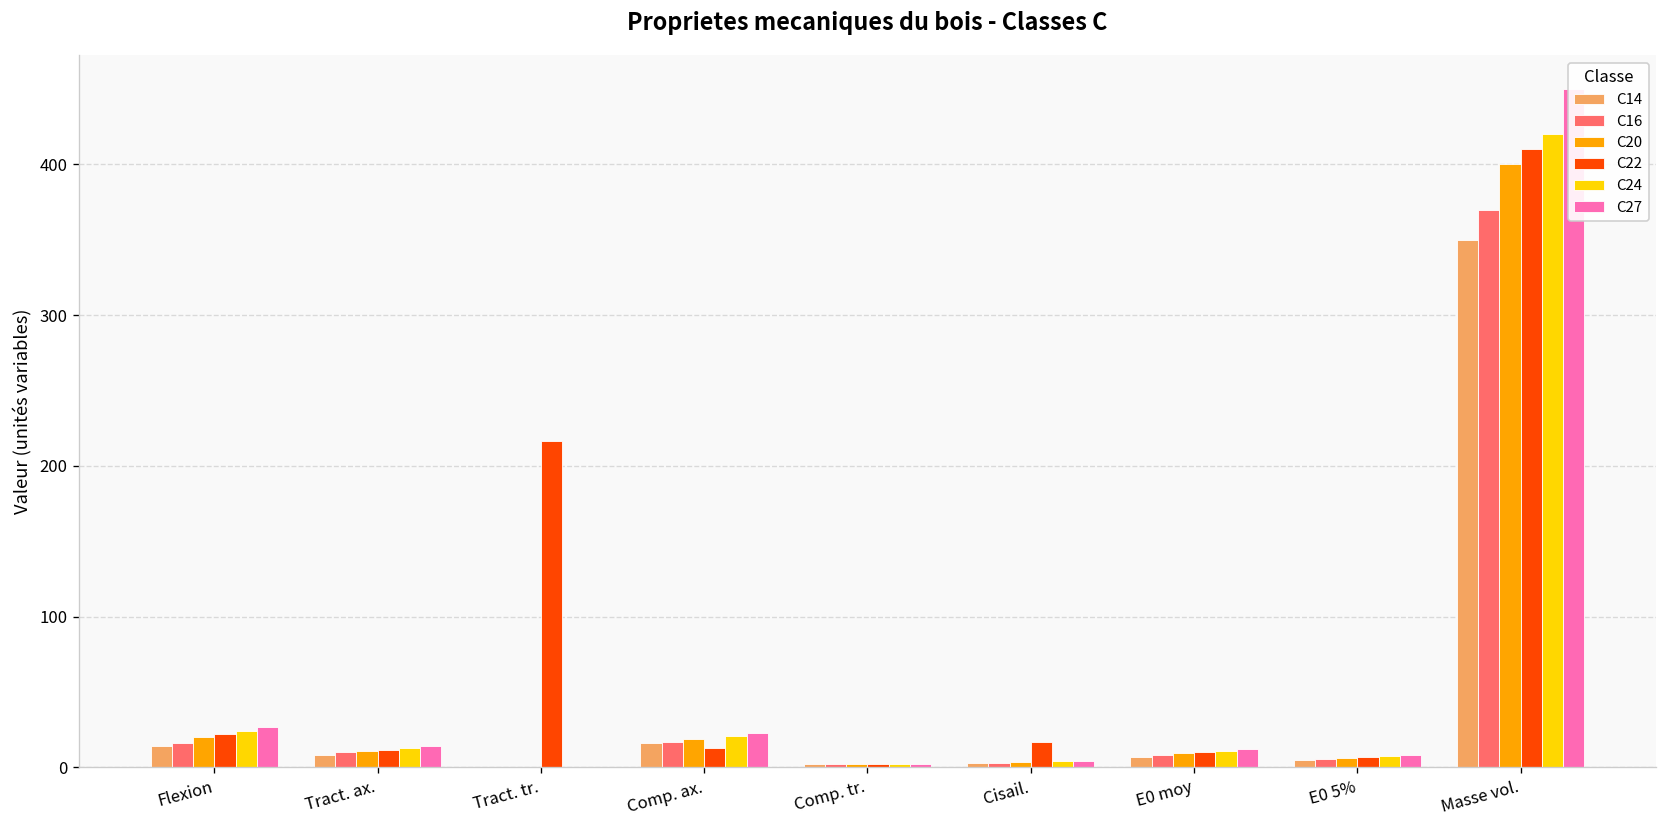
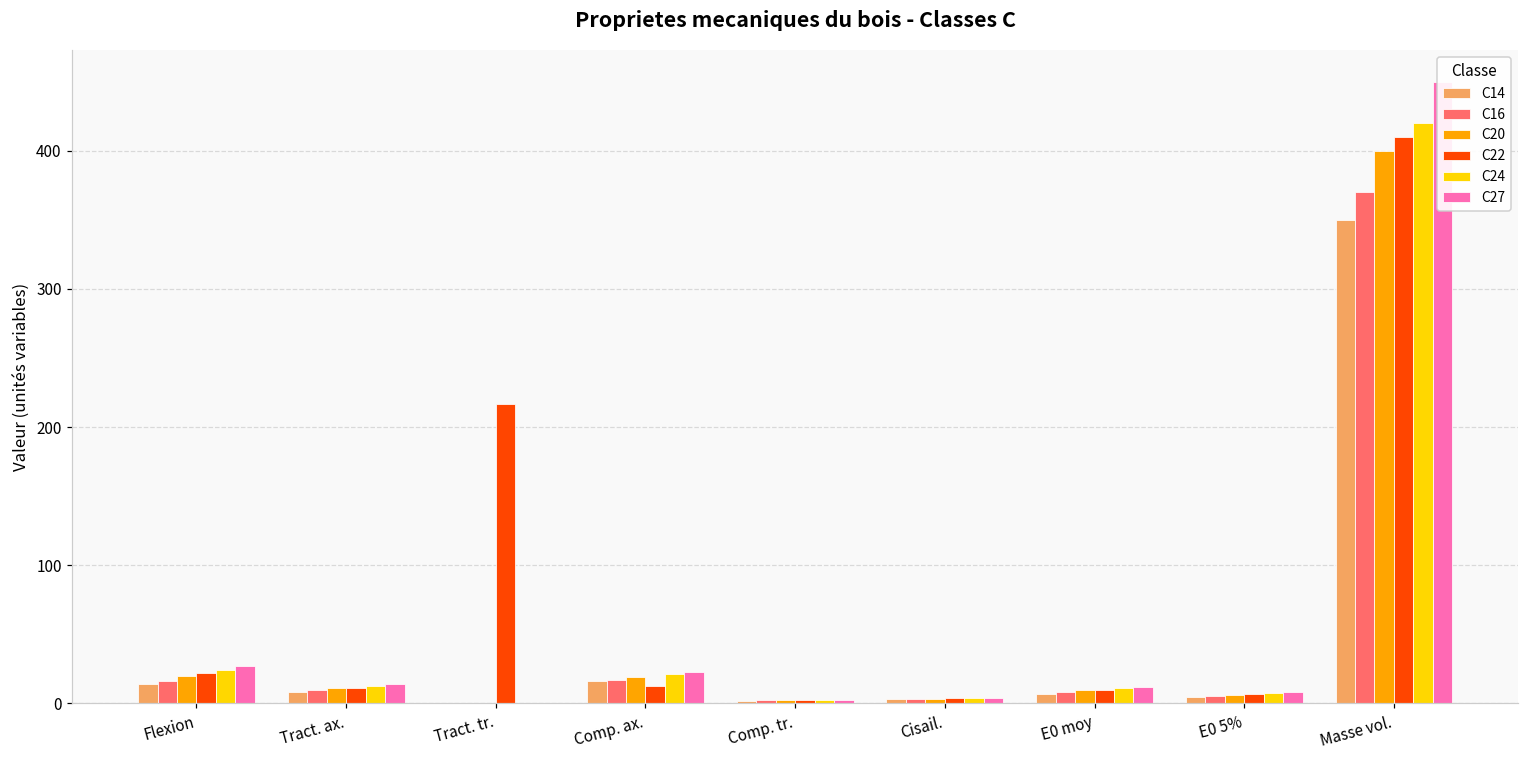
  {
    "C22": {
      "Flexion": 22,
      "Tract. ax.": 12,
      "Tract. tr.": 217,
      "Comp. ax.": 13,
      "Comp. tr.": 2,
-     "Cisail.": 17,
+     "Cisail.": 4,
      "E0 moy": 10,
      "E0 5%": 7,
      "Masse vol.": 410
    },
    "C27": {
      "Flexion": 27,
      "Tract. ax.": 14,
      "Comp. ax.": 23,
      "Comp. tr.": 3,
      "Cisail.": 4,
      "E0 moy": 12,
      "E0 5%": 8
    }
  }
